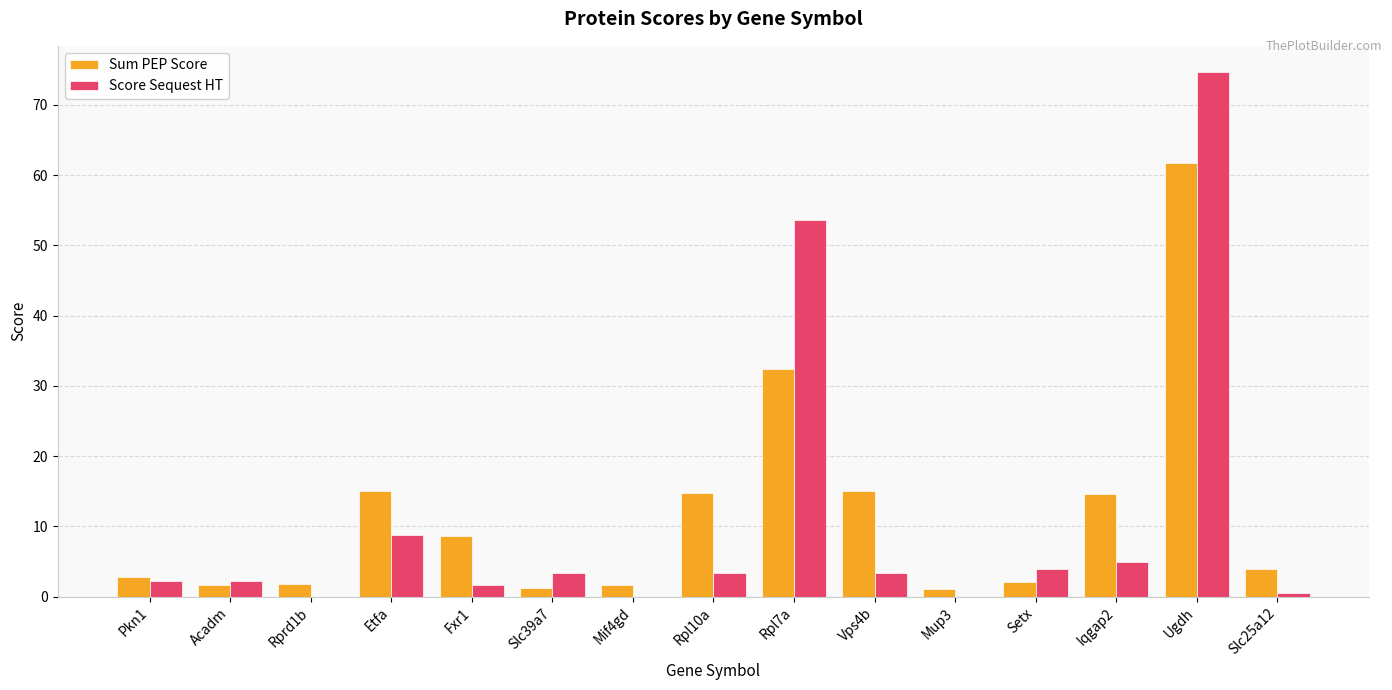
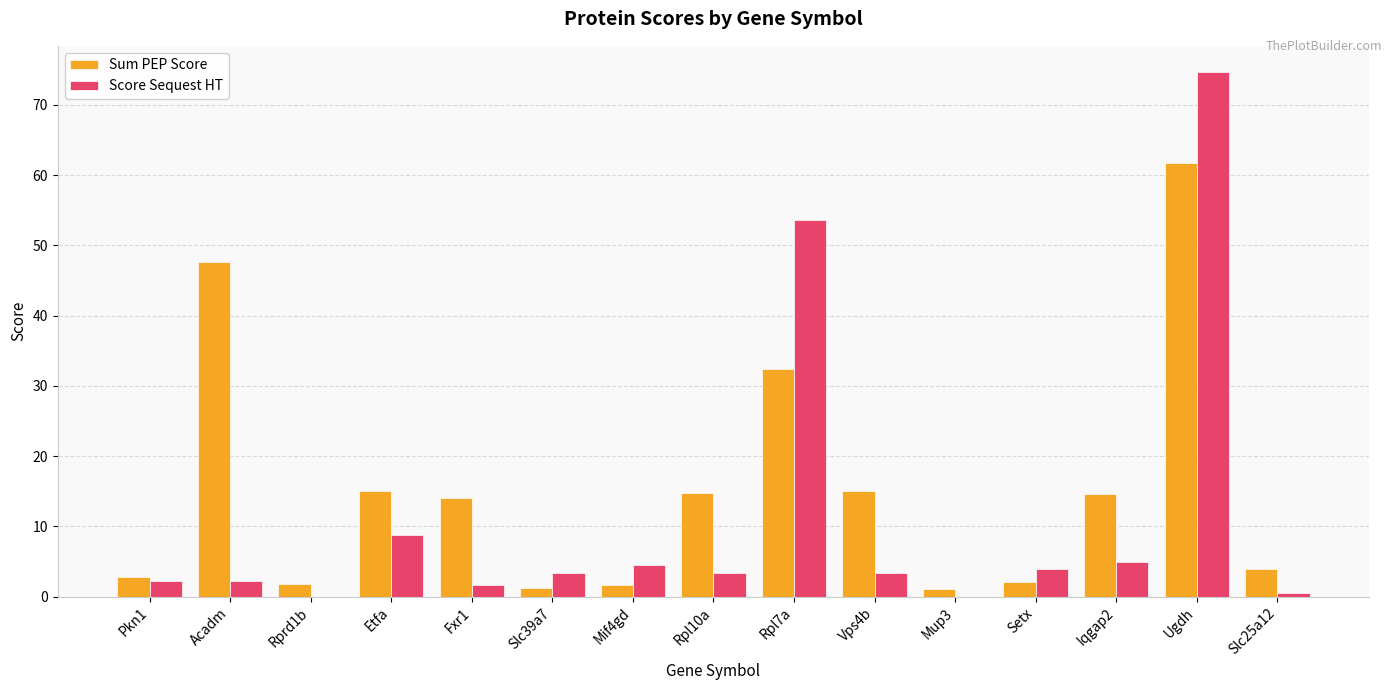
  {
    "Sum PEP Score": {
      "Pkn1": 3,
-     "Acadm": 2,
+     "Acadm": 48,
      "Rprd1b": 2,
      "Etfa": 15,
-     "Fxr1": 9,
+     "Fxr1": 14,
      "Slc39a7": 1,
      "Mif4gd": 2,
      "Rpl10a": 15,
      "Rpl7a": 32,
      "Vps4b": 15,
      "Mup3": 1,
      "Setx": 2,
      "Iqgap2": 15,
      "Ugdh": 62,
      "Slc25a12": 4
    },
    "Score Sequest HT": {
      "Pkn1": 2,
      "Acadm": 2,
      "Rprd1b": 0,
      "Etfa": 9,
      "Fxr1": 2,
      "Slc39a7": 3,
-     "Mif4gd": 0,
+     "Mif4gd": 5,
      "Rpl10a": 3,
      "Rpl7a": 54,
      "Vps4b": 3,
      "Mup3": 0,
      "Setx": 4,
      "Iqgap2": 5,
      "Ugdh": 75,
      "Slc25a12": 1
    }
  }
